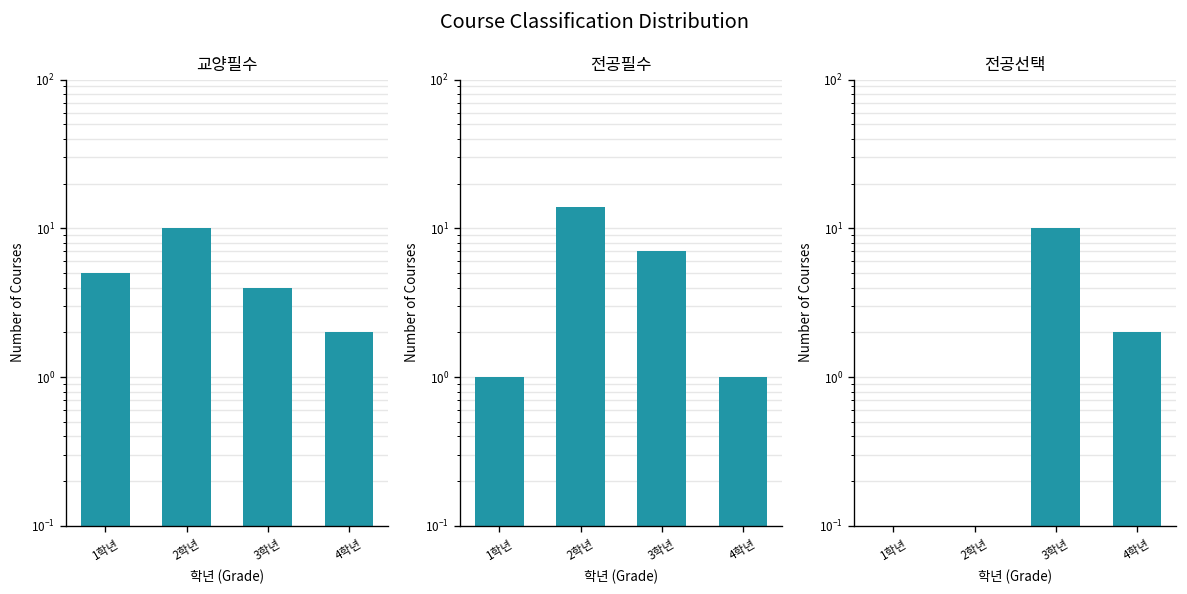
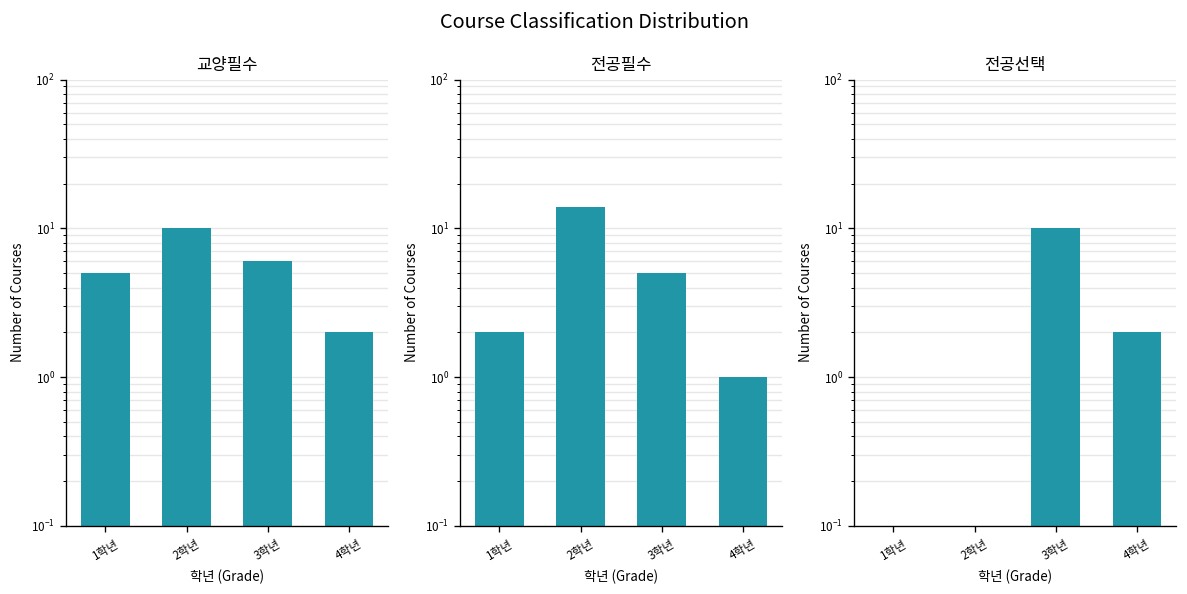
  {
    "교양필수": {
      "1학년": 5,
      "2학년": 10,
-     "3학년": 4,
+     "3학년": 6,
      "4학년": 2
    },
    "전공필수": {
-     "1학년": 1,
+     "1학년": 2,
      "2학년": 14,
-     "3학년": 7,
+     "3학년": 5,
      "4학년": 1
    },
    "전공선택": {
      "3학년": 10,
      "4학년": 2.0
    }
  }
